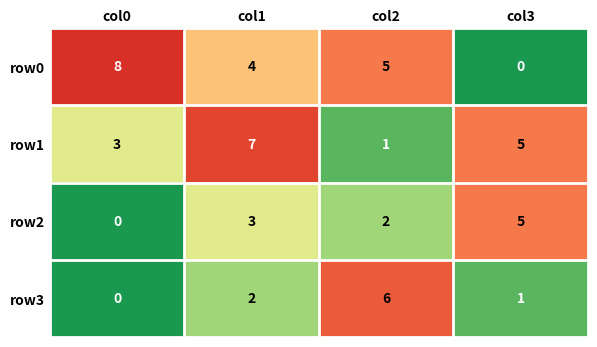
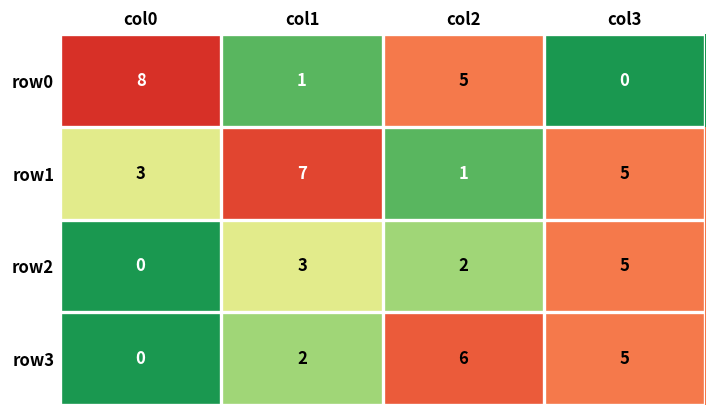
  {
    "row0": {
      "col0": 8,
-     "col1": 4,
+     "col1": 1,
      "col2": 5,
      "col3": 0
    },
    "row1": {
      "col0": 3,
      "col1": 7,
      "col2": 1,
      "col3": 5
    },
    "row2": {
      "col0": 0,
      "col1": 3,
      "col2": 2,
      "col3": 5
    },
    "row3": {
      "col0": 0,
      "col1": 2,
      "col2": 6,
-     "col3": 1
+     "col3": 5
    }
  }
